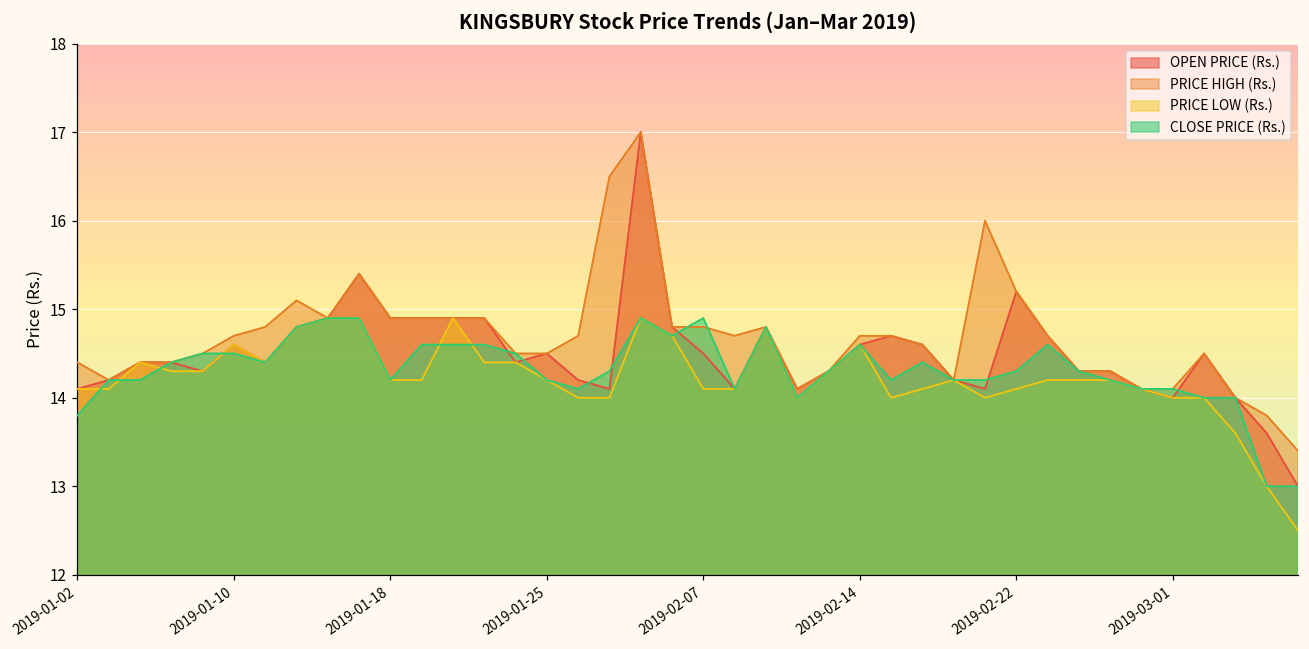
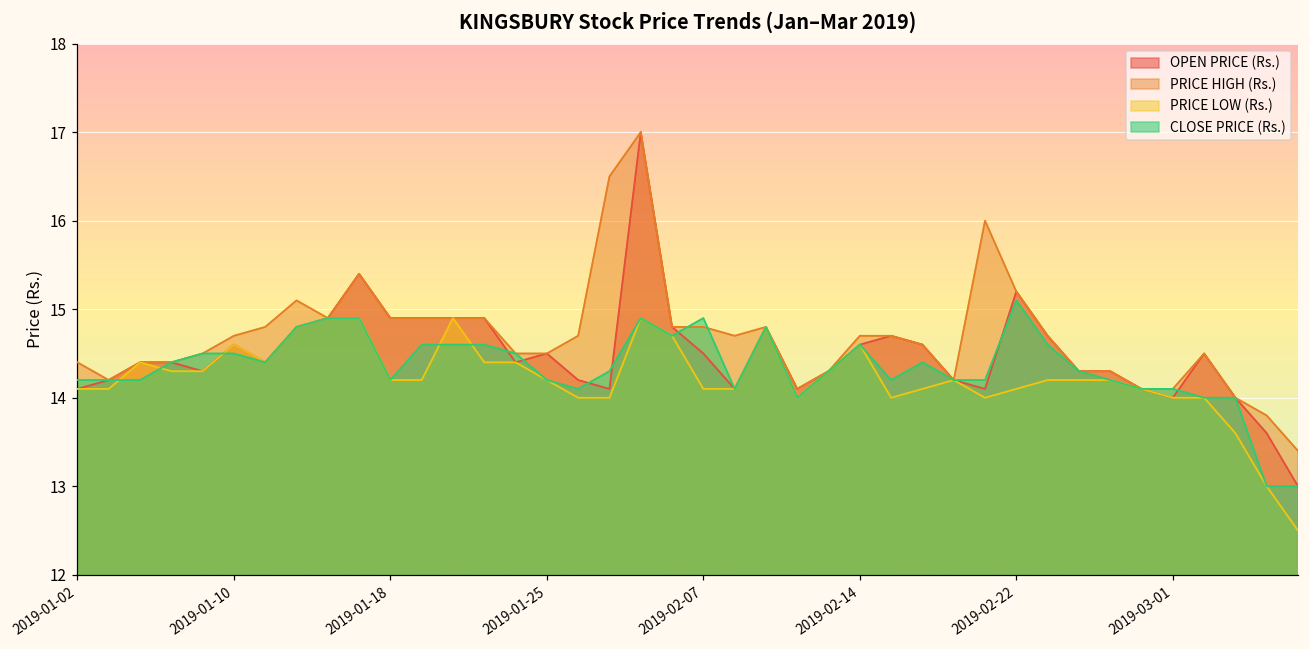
  {
    "CLOSE PRICE (Rs.)": {
-     "2019-01-02": 13.8,
+     "2019-01-02": 14.2,
      "2019-01-10": 14.5,
      "2019-02-07": 14.9,
-     "2019-02-22": 14.3
+     "2019-02-22": 15.1
    }
  }
